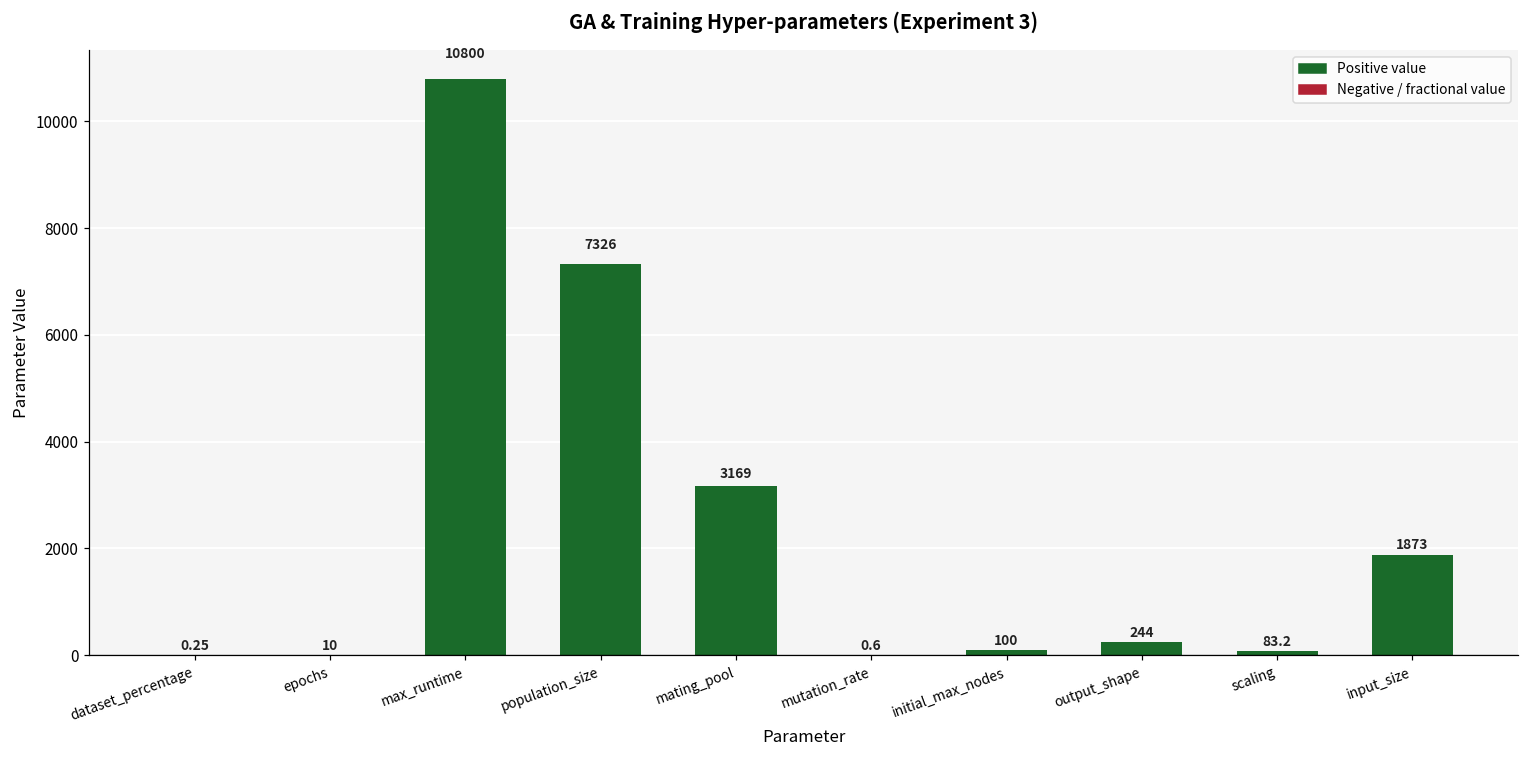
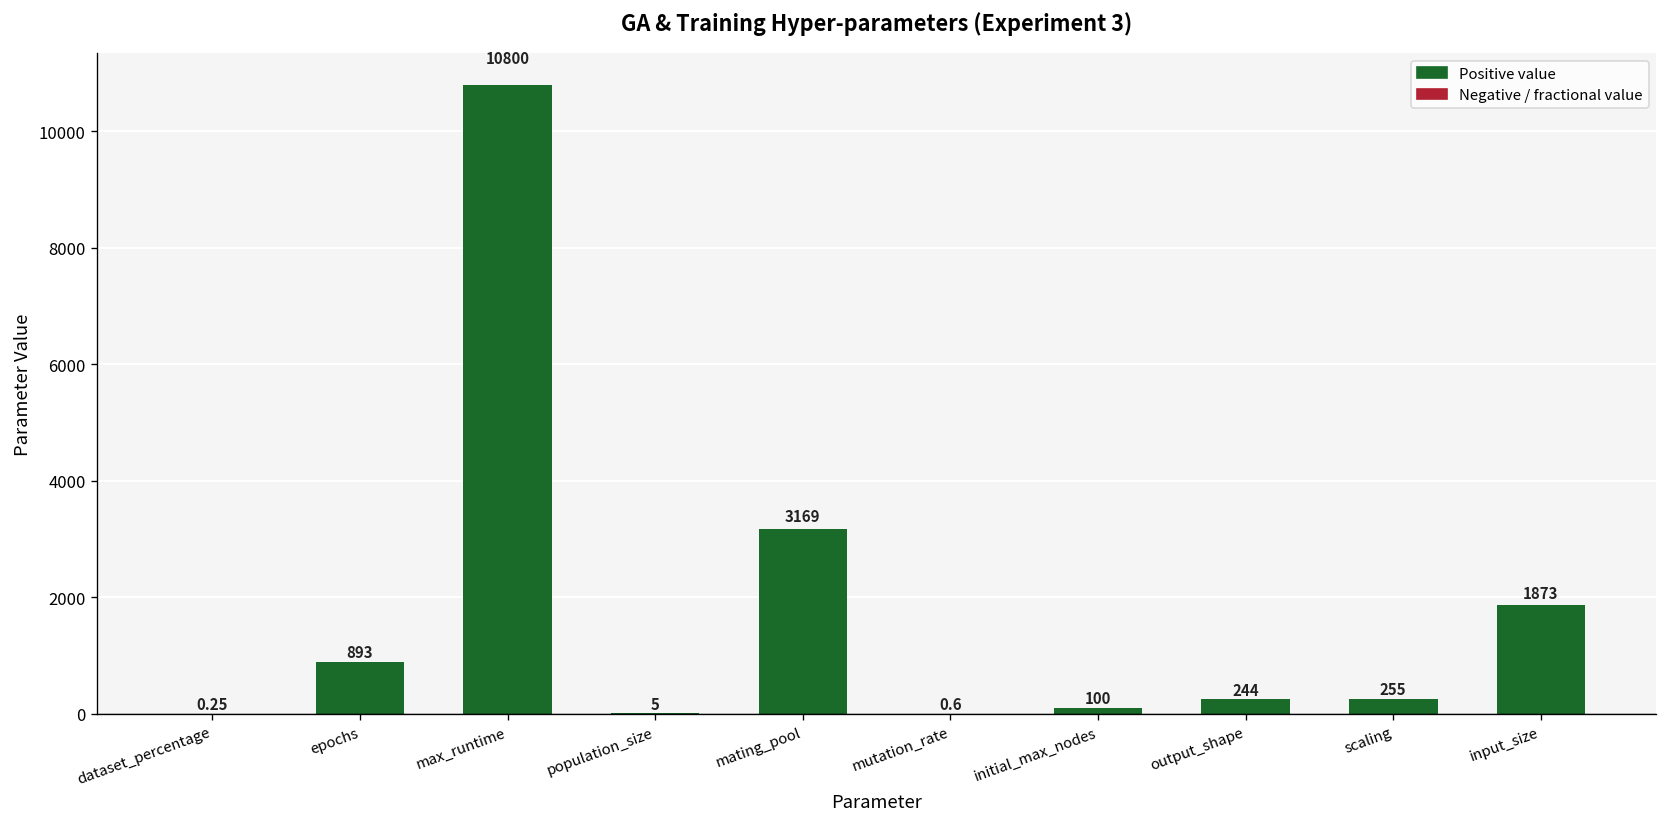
  {
    "dataset_percentage": 0.25,
-   "epochs": 10,
+   "epochs": 893,
    "max_runtime": 10800,
-   "population_size": 7326,
+   "population_size": 5,
    "mating_pool": 3169,
    "mutation_rate": 0.6,
    "initial_max_nodes": 100,
    "output_shape": 244,
-   "scaling": 83.2,
+   "scaling": 255,
    "input_size": 1873
  }
